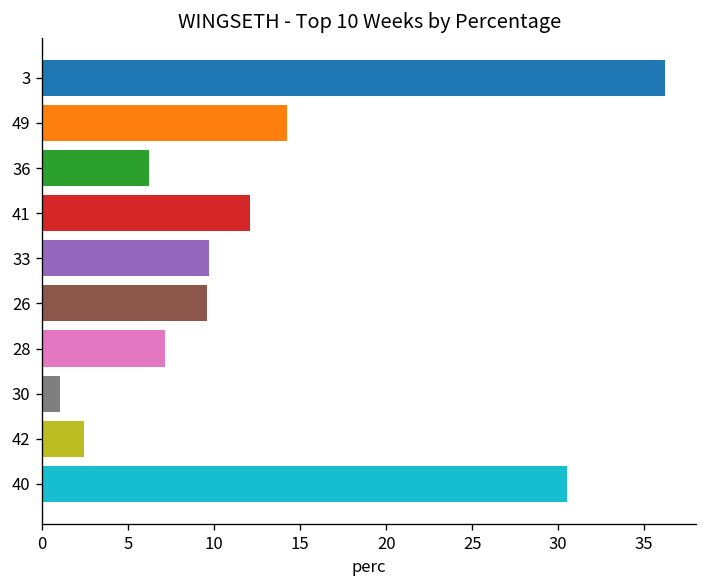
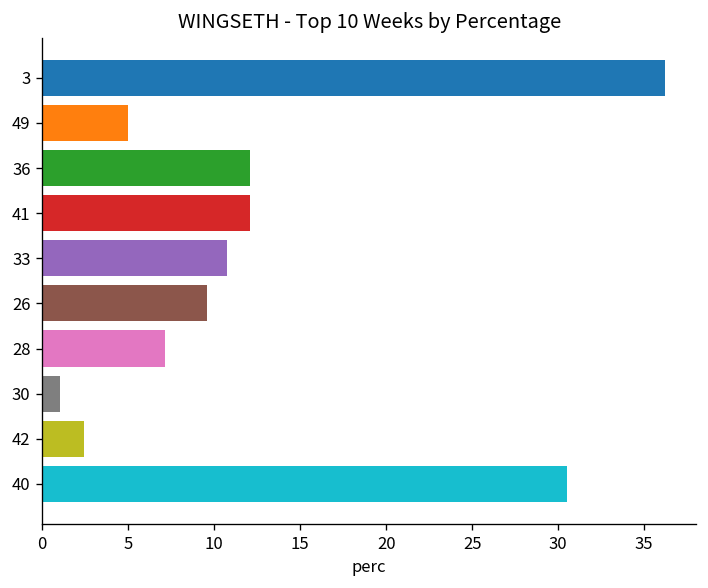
  {
    "3": 36.2,
-   "49": 14.2,
-   "36": 6.2,
+   "49": 5.0,
+   "36": 12.1,
    "41": 12.1,
-   "33": 9.7,
+   "33": 10.7,
    "26": 9.6,
    "28": 7.1,
    "30": 1.0,
    "42": 2.5,
    "40": 30.5
  }
